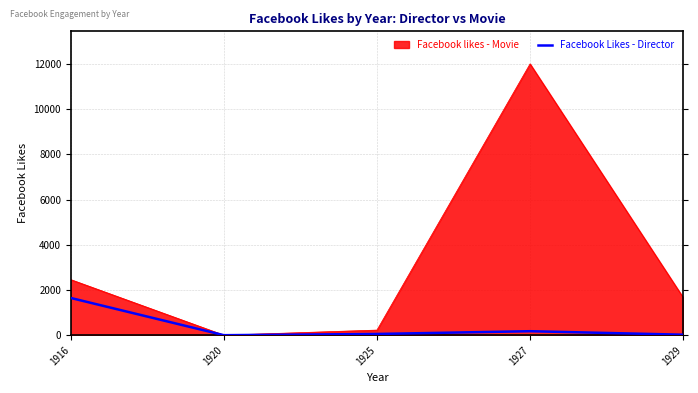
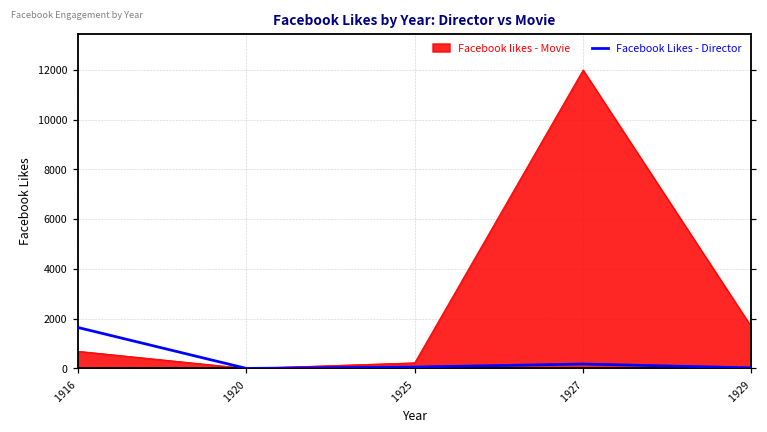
  {
    "Facebook likes - Movie": {
-     "1916": 2500,
+     "1916": 700,
      "1925": 200,
      "1927": 12000,
      "1929": 1700
    },
    "Facebook Likes - Director": {
      "1916": 1600,
      "1925": 100,
      "1927": 200,
      "1929": 0
    }
  }
